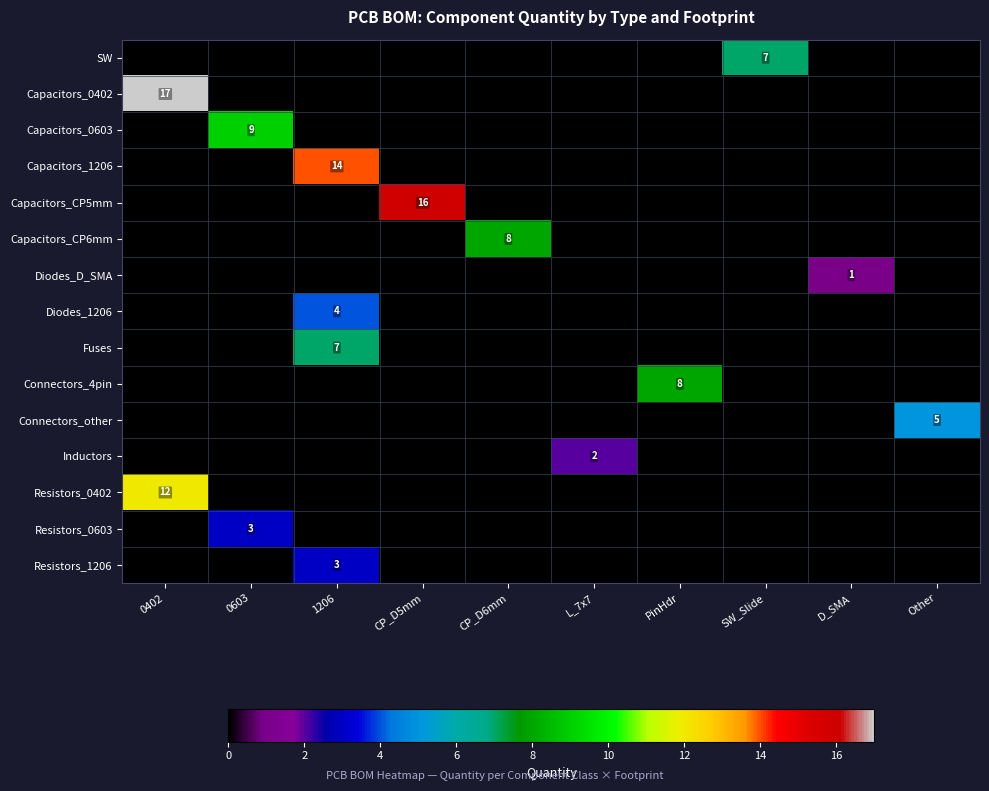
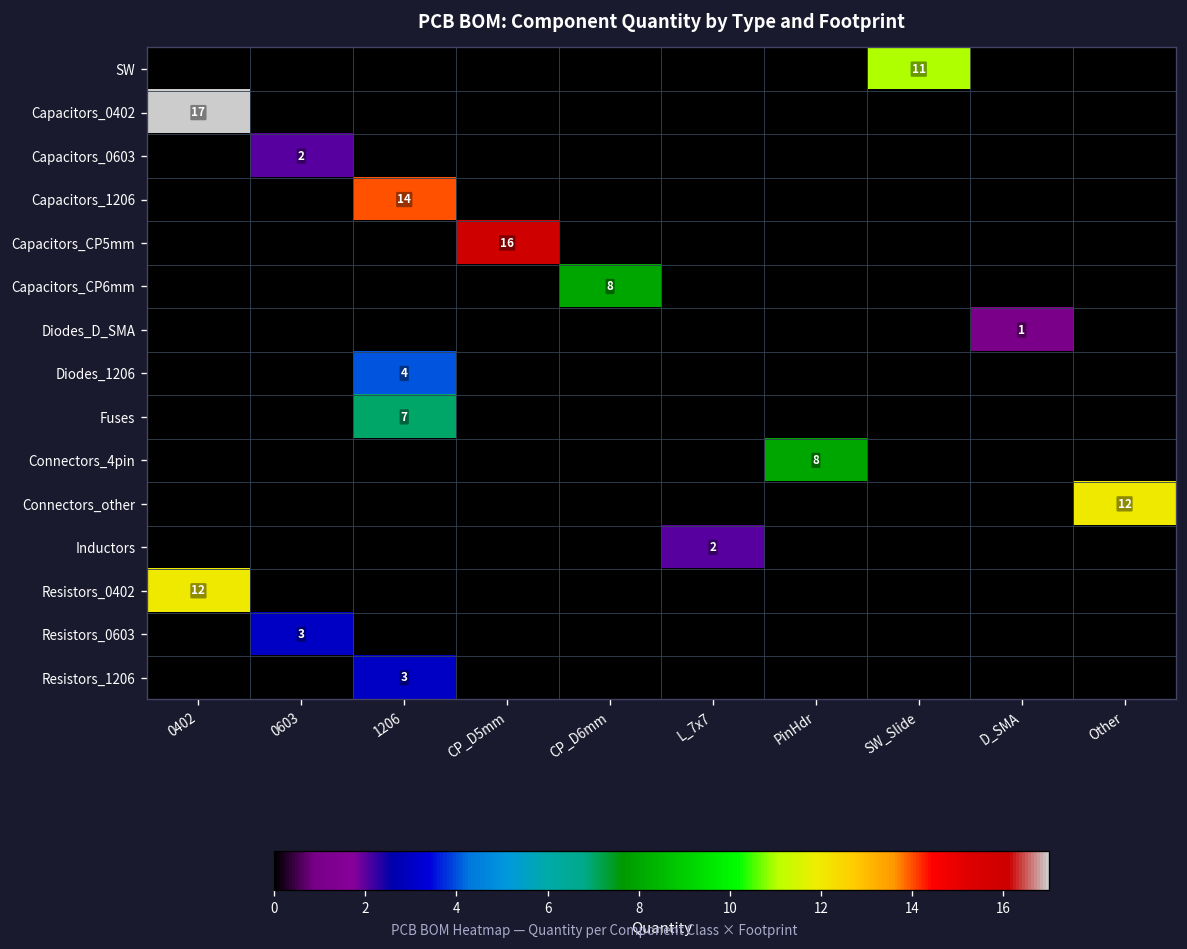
  {
    "SW": {
-     "SW_Slide": 7
+     "SW_Slide": 11
    },
    "Capacitors_0603": {
-     "0603": 9
+     "0603": 2
    },
    "Connectors_other": {
-     "Other": 5
+     "Other": 12
    }
  }
